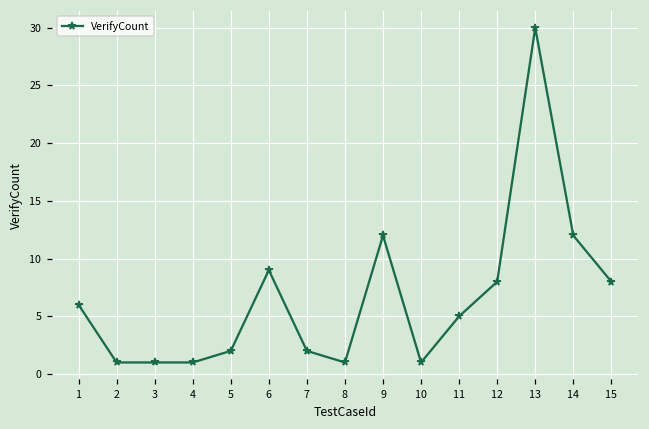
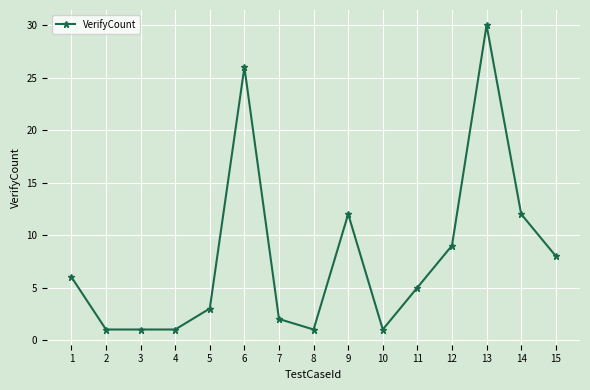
  {
    "1": 6,
    "2": 1,
    "3": 1,
    "4": 1,
-   "5": 2,
-   "6": 9,
+   "5": 3,
+   "6": 26,
    "7": 2,
    "8": 1,
    "9": 12,
    "10": 1,
    "11": 5,
-   "12": 8,
+   "12": 9,
    "13": 30,
    "14": 12,
    "15": 8
  }
